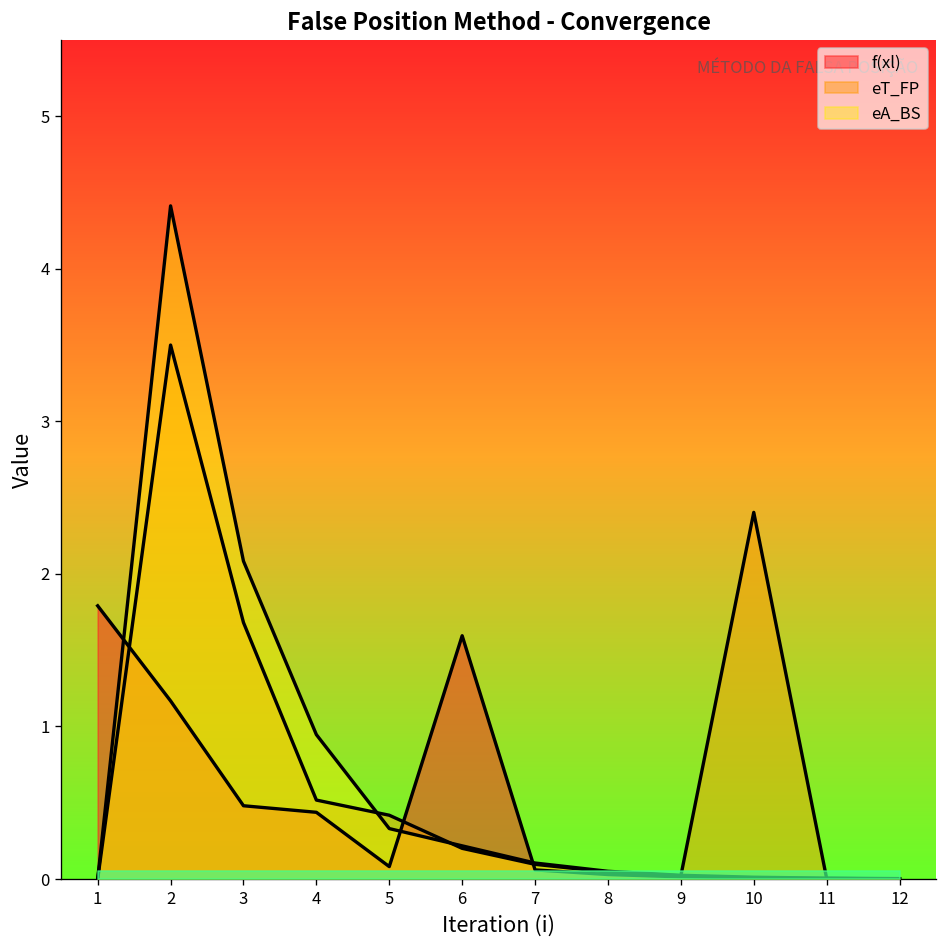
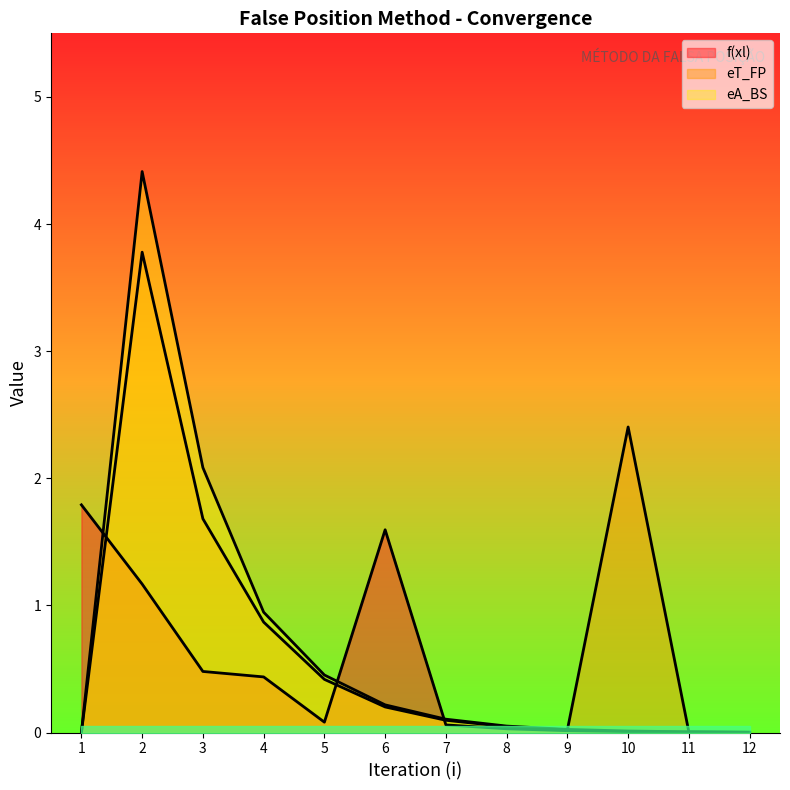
  {
    "f(xl)": {
      "1": 1.79,
      "2": 1.17,
      "3": 0.48,
      "4": 0.44,
      "5": 0.08,
      "6": 1.59
    },
    "eT_FP": {
-     "2": 3.50,
+     "2": 3.78,
      "3": 1.68,
-     "4": 0.52,
+     "4": 0.87,
      "5": 0.42,
      "10": 2.40
    },
    "eA_BS": {
      "2": 4.41,
      "3": 2.08,
      "4": 0.95,
-     "5": 0.33
+     "5": 0.45
    }
  }
